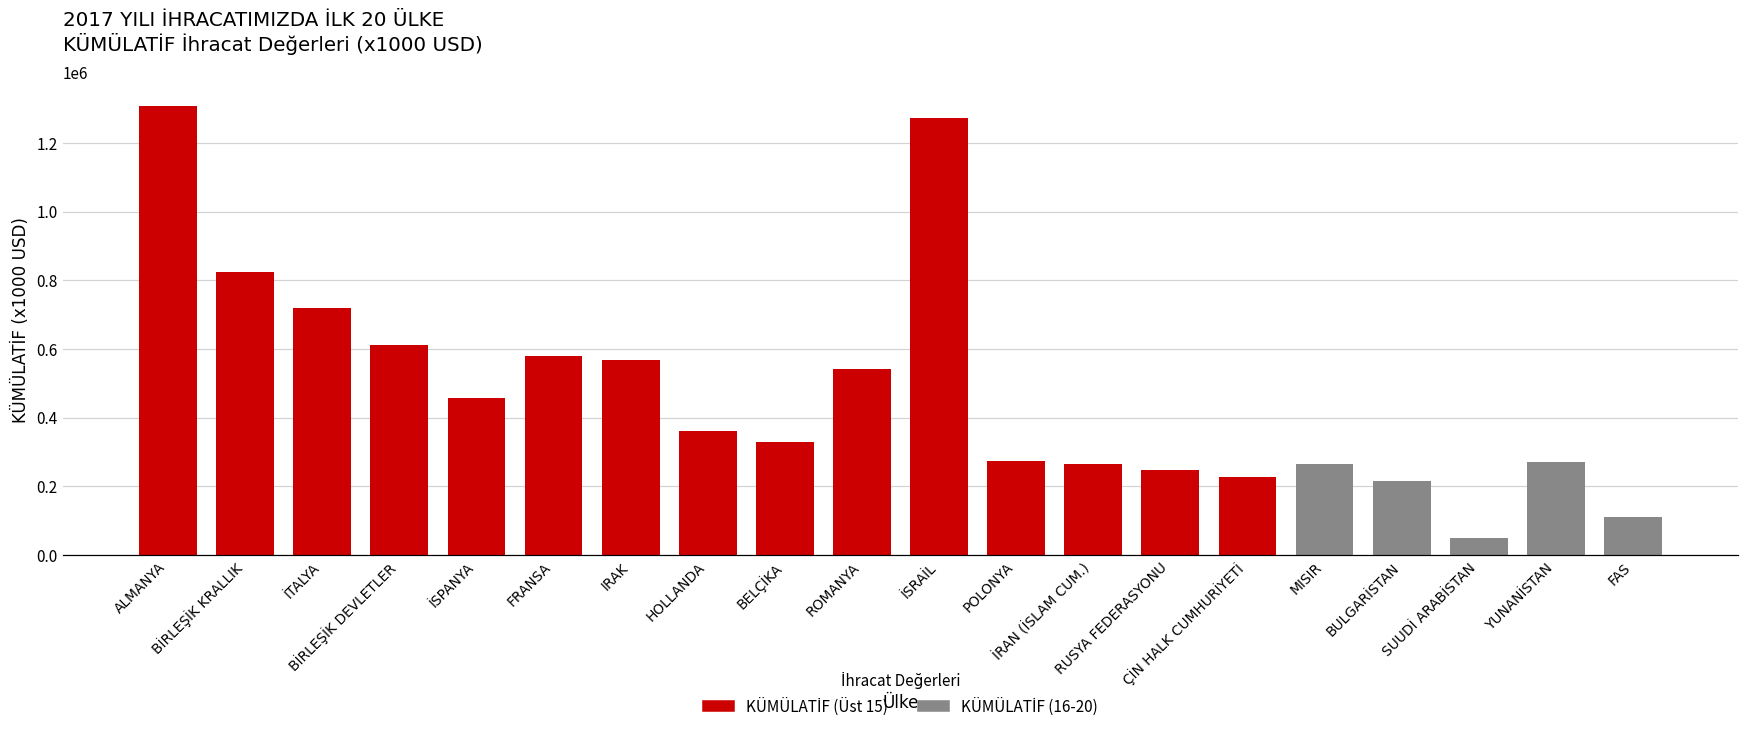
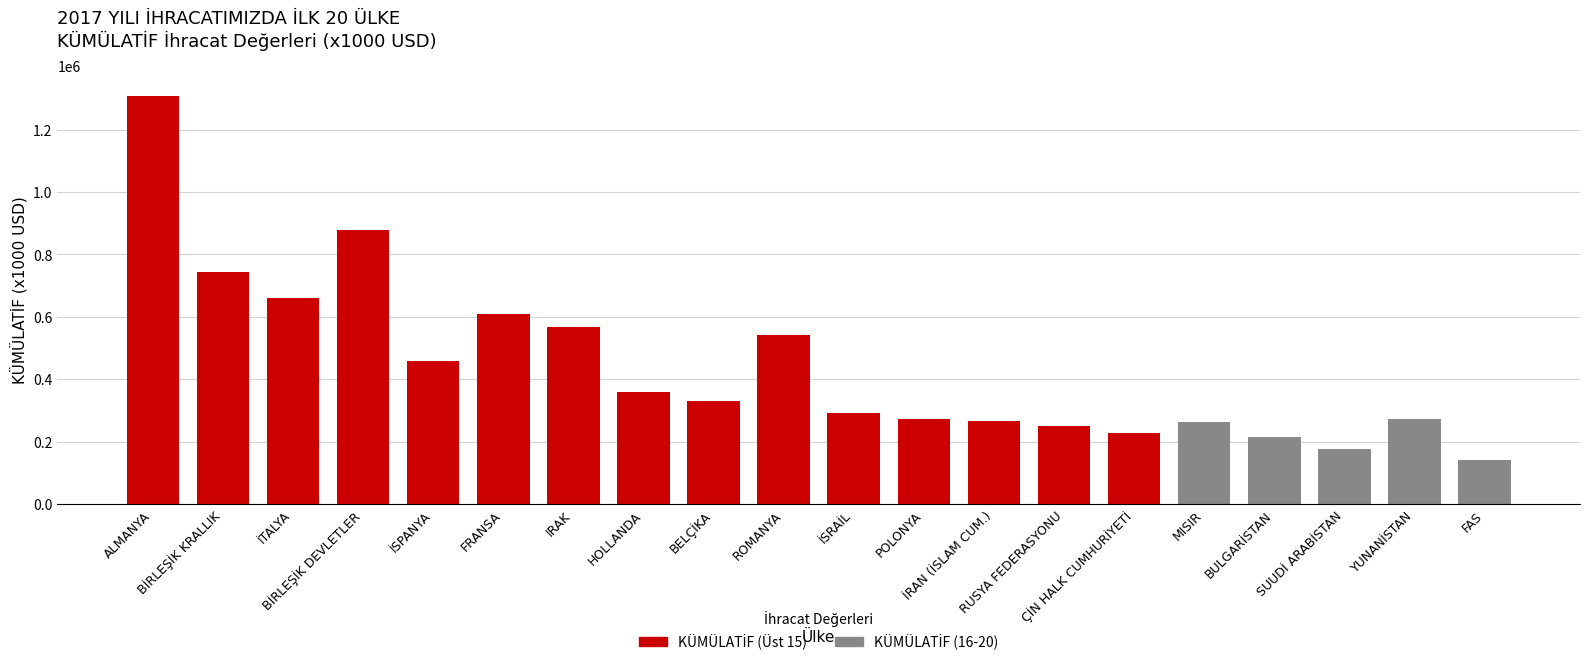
  {
    "KÜMÜLATİF (Üst 15)": {
      "ALMANYA": 1310000,
-     "BİRLEŞİK KRALLIK": 820000,
-     "İTALYA": 720000,
-     "BİRLEŞİK DEVLETLER": 610000,
+     "BİRLEŞİK KRALLIK": 740000,
+     "İTALYA": 660000,
+     "BİRLEŞİK DEVLETLER": 880000,
      "İSPANYA": 460000,
-     "FRANSA": 580000,
+     "FRANSA": 610000,
      "IRAK": 570000,
      "HOLLANDA": 360000,
      "BELÇİKA": 330000,
      "ROMANYA": 540000,
-     "İSRAİL": 1270000,
+     "İSRAİL": 290000,
      "POLONYA": 270000,
      "İRAN (İSLAM CUM.)": 270000,
      "RUSYA FEDERASYONU": 250000,
      "ÇİN HALK CUMHURİYETİ": 230000
    },
    "KÜMÜLATİF (16-20)": {
      "MISIR": 260000,
      "BULGARİSTAN": 220000,
-     "SUUDİ ARABİSTAN": 50000,
+     "SUUDİ ARABİSTAN": 180000,
      "YUNANİSTAN": 270000,
-     "FAS": 110000
+     "FAS": 140000
    }
  }
